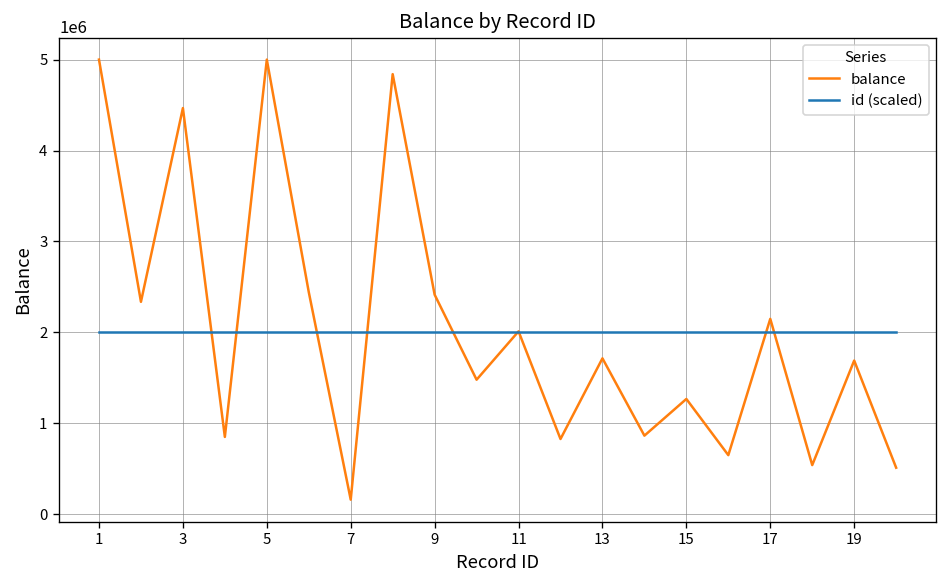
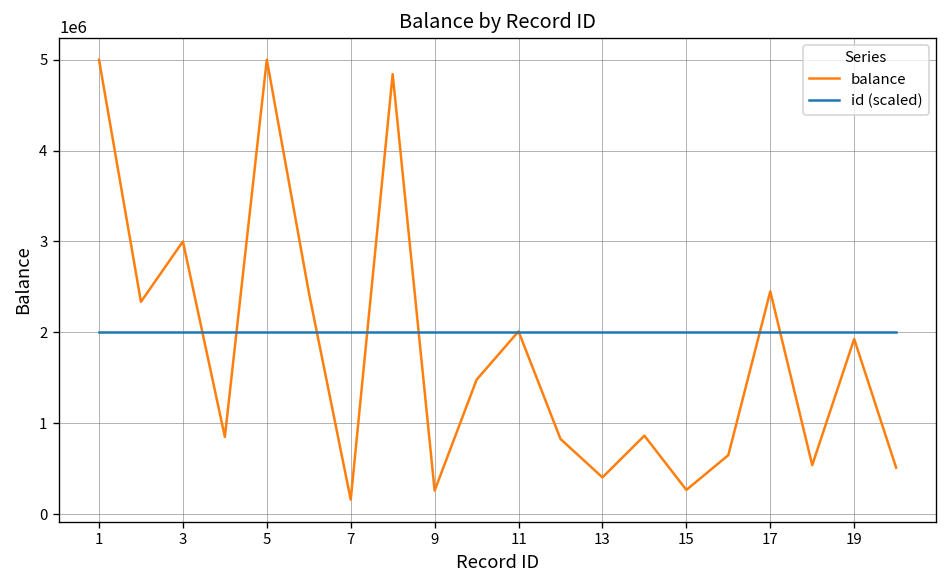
  {
    "balance": {
      "1": 5000000,
-     "3": 4500000,
+     "3": 3000000,
      "5": 5000000,
      "7": 200000,
-     "9": 2400000,
-     "13": 1700000,
-     "15": 1300000,
-     "17": 2100000,
-     "19": 1700000
+     "9": 300000,
+     "13": 400000,
+     "15": 300000,
+     "17": 2500000,
+     "19": 1900000
    },
    "id (scaled)": {
      "1": 2000000,
      "3": 2000000,
      "5": 2000000,
      "7": 2000000,
      "9": 2000000,
      "13": 2000000,
      "15": 2000000,
      "17": 2000000,
      "19": 2000000
    }
  }
